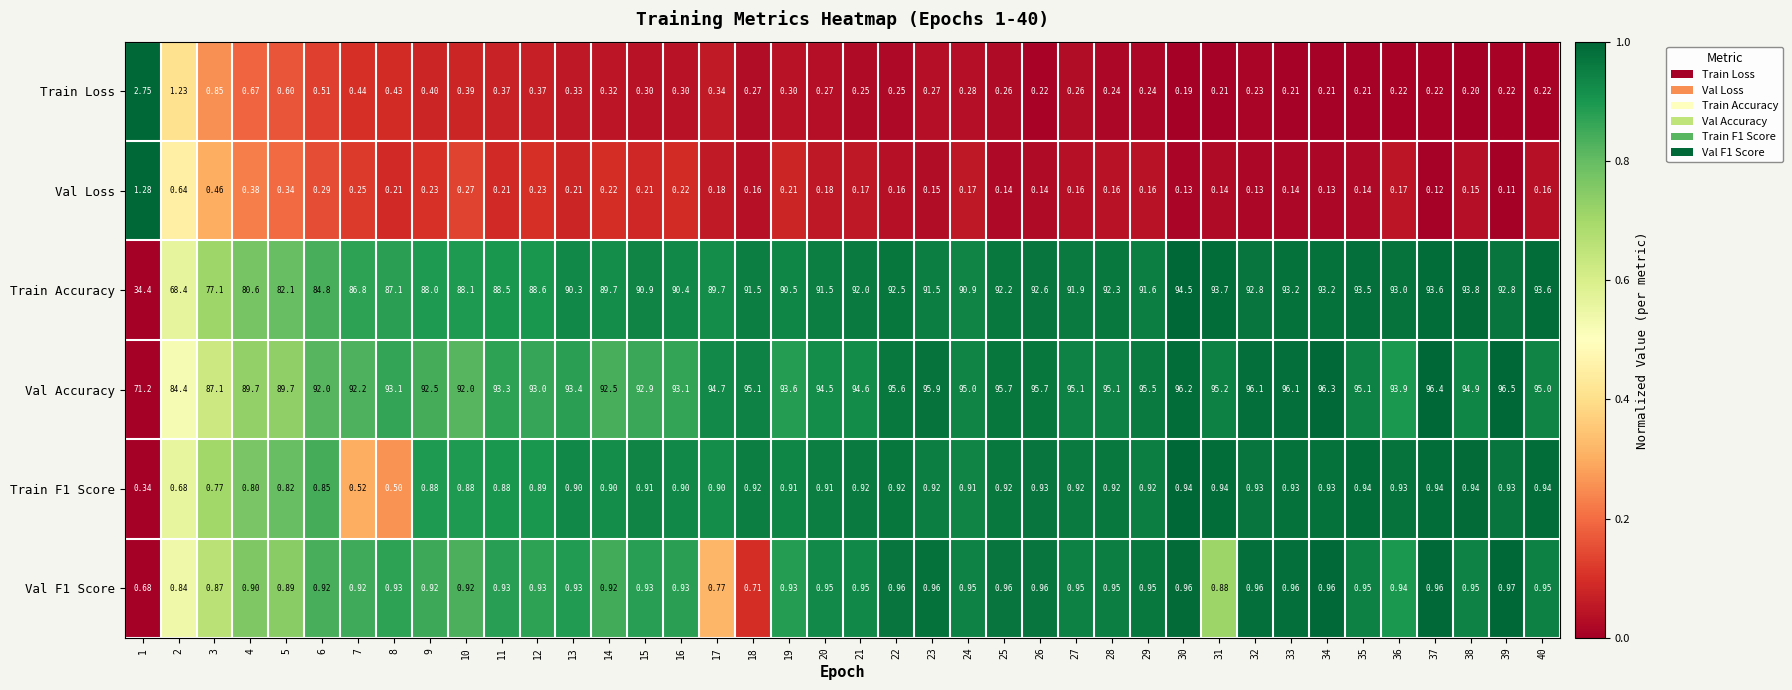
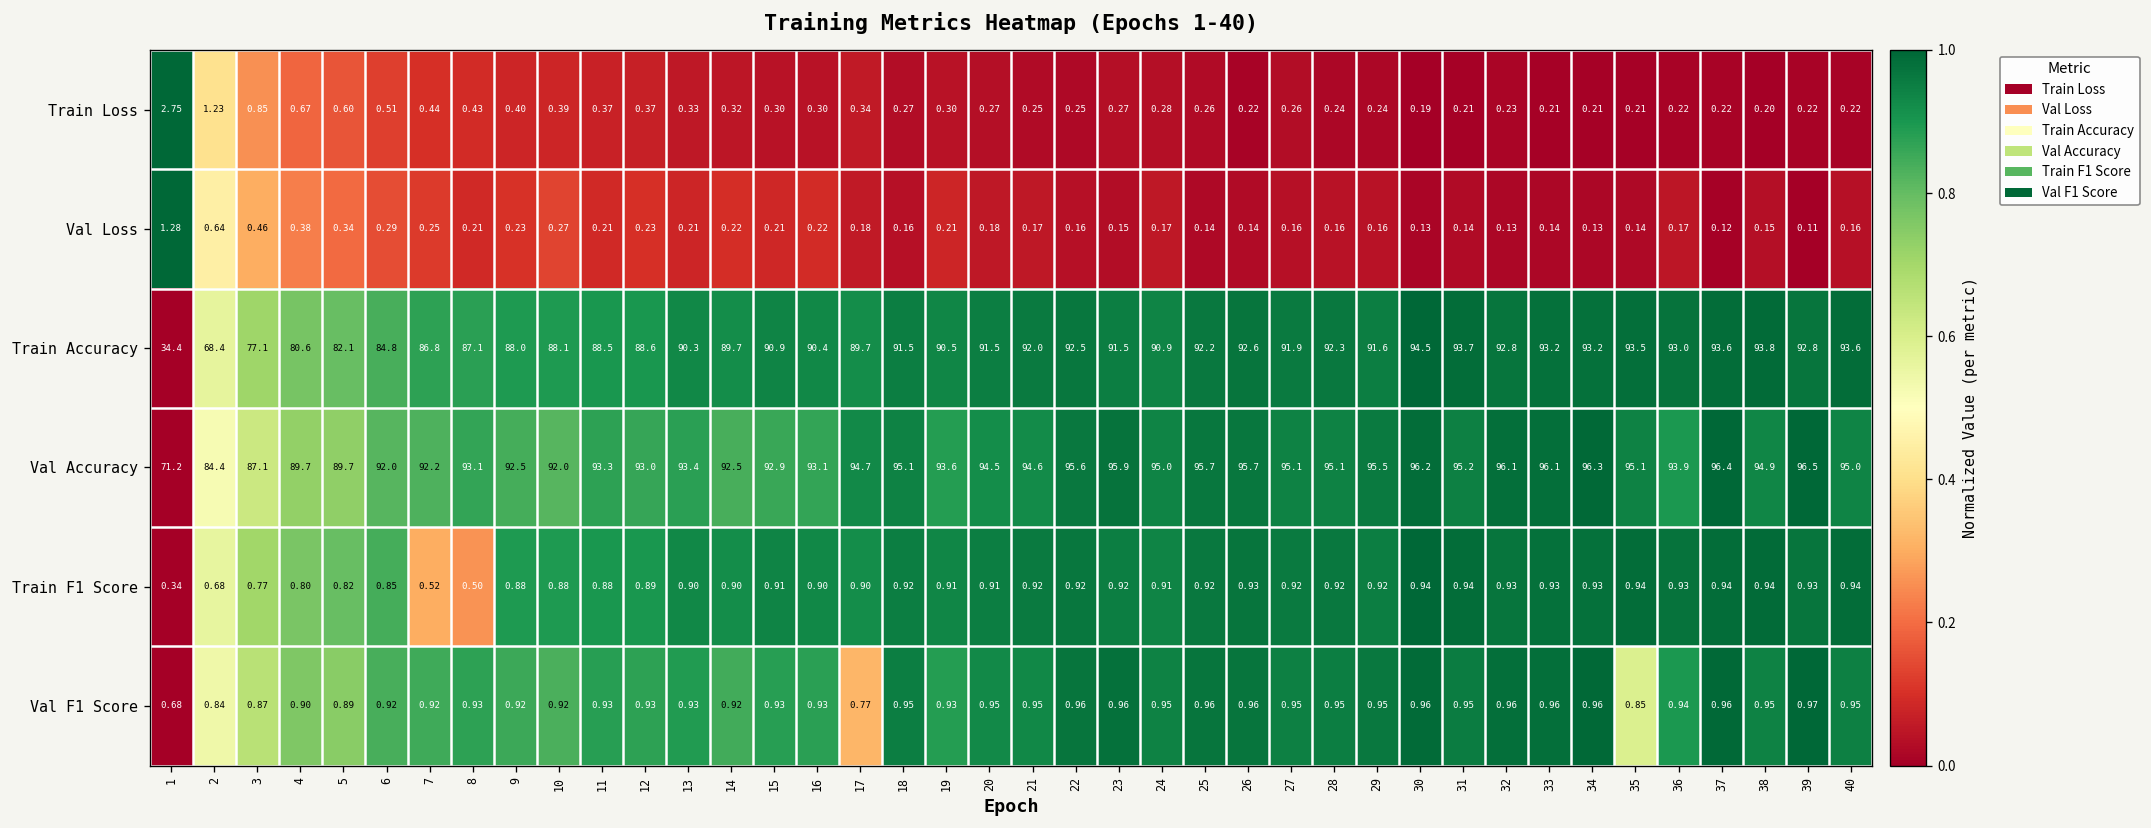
  {
    "Val F1 Score": {
      "1": 0.68,
      "2": 0.84,
      "3": 0.87,
      "4": 0.90,
      "5": 0.89,
      "6": 0.92,
      "7": 0.92,
      "8": 0.93,
      "9": 0.92,
      "10": 0.92,
      "11": 0.93,
      "12": 0.93,
      "13": 0.93,
      "14": 0.92,
      "15": 0.93,
      "16": 0.93,
      "17": 0.77,
-     "18": 0.71,
+     "18": 0.95,
      "19": 0.93,
      "20": 0.95,
      "21": 0.95,
      "22": 0.96,
      "23": 0.96,
      "24": 0.95,
      "25": 0.96,
      "26": 0.96,
      "27": 0.95,
      "28": 0.95,
      "29": 0.95,
      "30": 0.96,
-     "31": 0.88,
+     "31": 0.95,
      "32": 0.96,
      "33": 0.96,
      "34": 0.96,
-     "35": 0.95,
+     "35": 0.85,
      "36": 0.94,
      "37": 0.96,
      "38": 0.95,
      "39": 0.97,
      "40": 0.95
    }
  }
